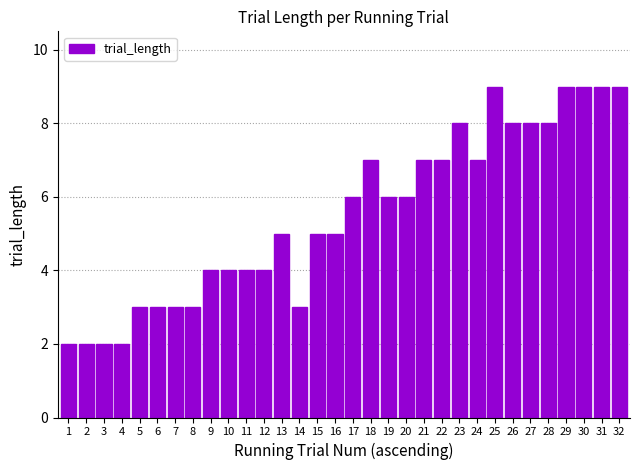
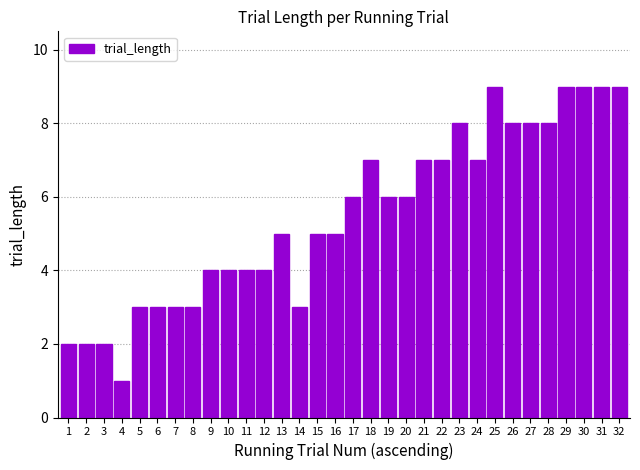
  {
    "1": 2,
    "2": 2,
    "3": 2,
-   "4": 2,
+   "4": 1,
    "5": 3,
    "6": 3,
    "7": 3,
    "8": 3,
    "9": 4,
    "10": 4,
    "11": 4,
    "12": 4,
    "13": 5,
    "14": 3,
    "15": 5,
    "16": 5,
    "17": 6,
    "18": 7,
    "19": 6,
    "20": 6,
    "21": 7,
    "22": 7,
    "23": 8,
    "24": 7,
    "25": 9,
    "26": 8,
    "27": 8,
    "28": 8,
    "29": 9,
    "30": 9,
    "31": 9,
    "32": 9
  }
